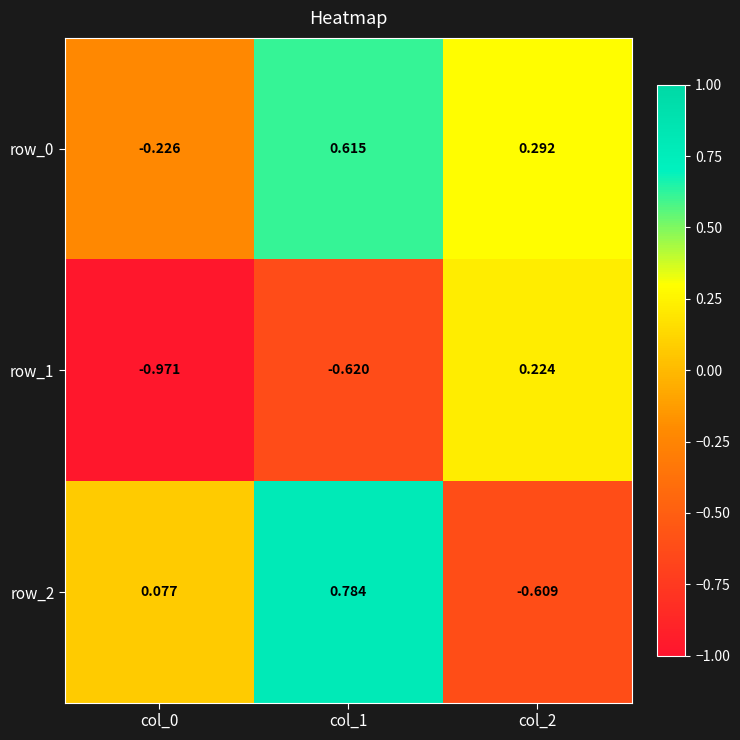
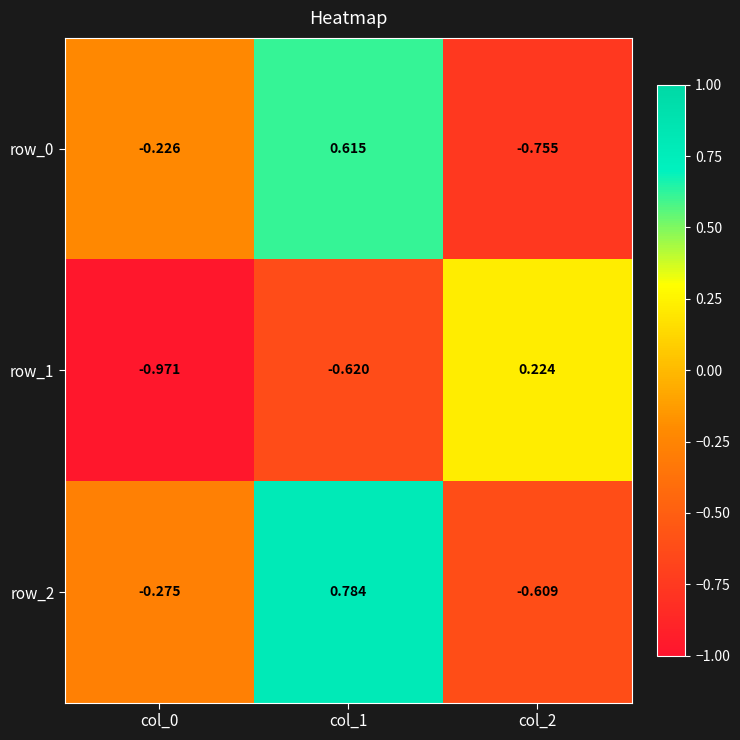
  {
    "row_0": {
      "col_0": -0.226,
      "col_1": 0.615,
-     "col_2": 0.292
+     "col_2": -0.755
    },
    "row_1": {
      "col_0": -0.971,
      "col_1": -0.620,
      "col_2": 0.224
    },
    "row_2": {
-     "col_0": 0.077,
+     "col_0": -0.275,
      "col_1": 0.784,
      "col_2": -0.609
    }
  }
